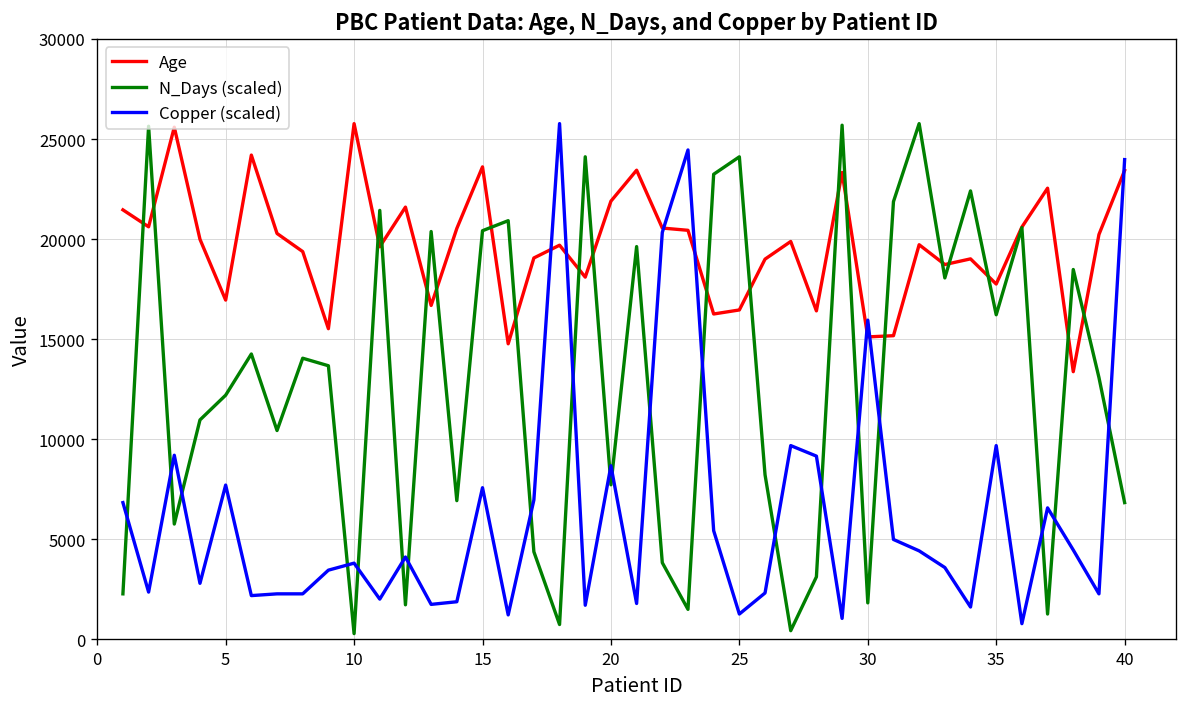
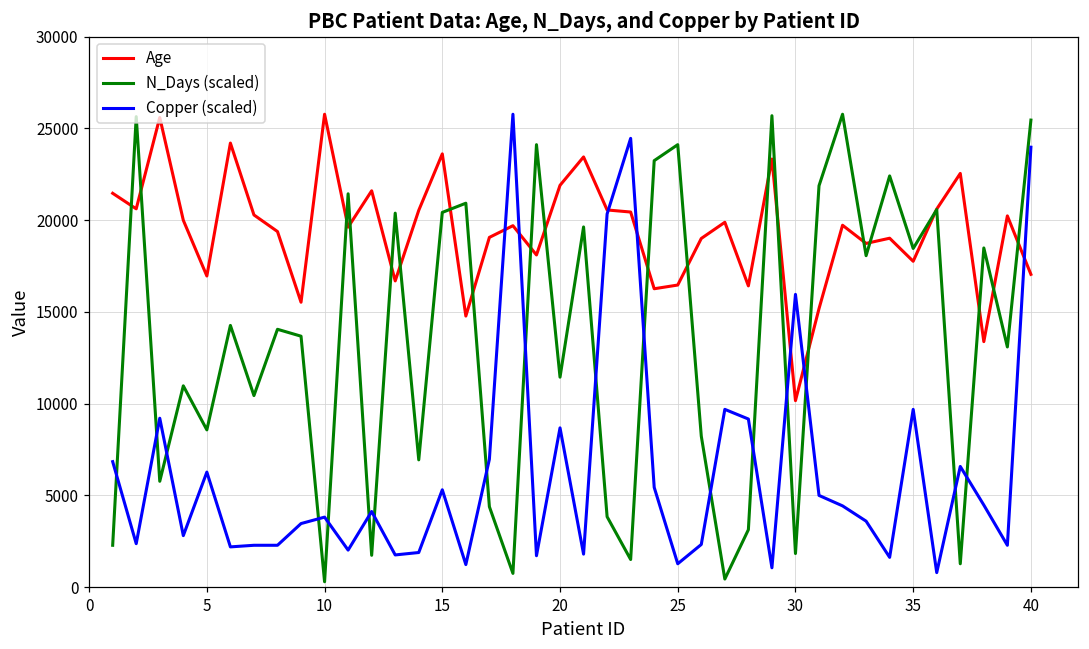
  {
    "Age": {
      "5": 17000,
      "10": 25800,
      "15": 23600,
      "20": 21900,
      "25": 16500,
-     "30": 15100,
+     "30": 10200,
      "35": 17800,
-     "40": 23400
+     "40": 17000
    },
    "N_Days (scaled)": {
-     "5": 12200,
+     "5": 8600,
      "10": 300,
      "15": 20400,
-     "20": 7700,
+     "20": 11400,
      "25": 24100,
      "30": 1800,
-     "35": 16200,
-     "40": 6800
+     "35": 18500,
+     "40": 25500
    },
    "Copper (scaled)": {
-     "5": 7700,
+     "5": 6300,
      "10": 3800,
-     "15": 7600,
+     "15": 5300,
      "20": 8700,
      "25": 1300,
      "30": 16000,
      "35": 9700,
      "40": 24000
    }
  }
